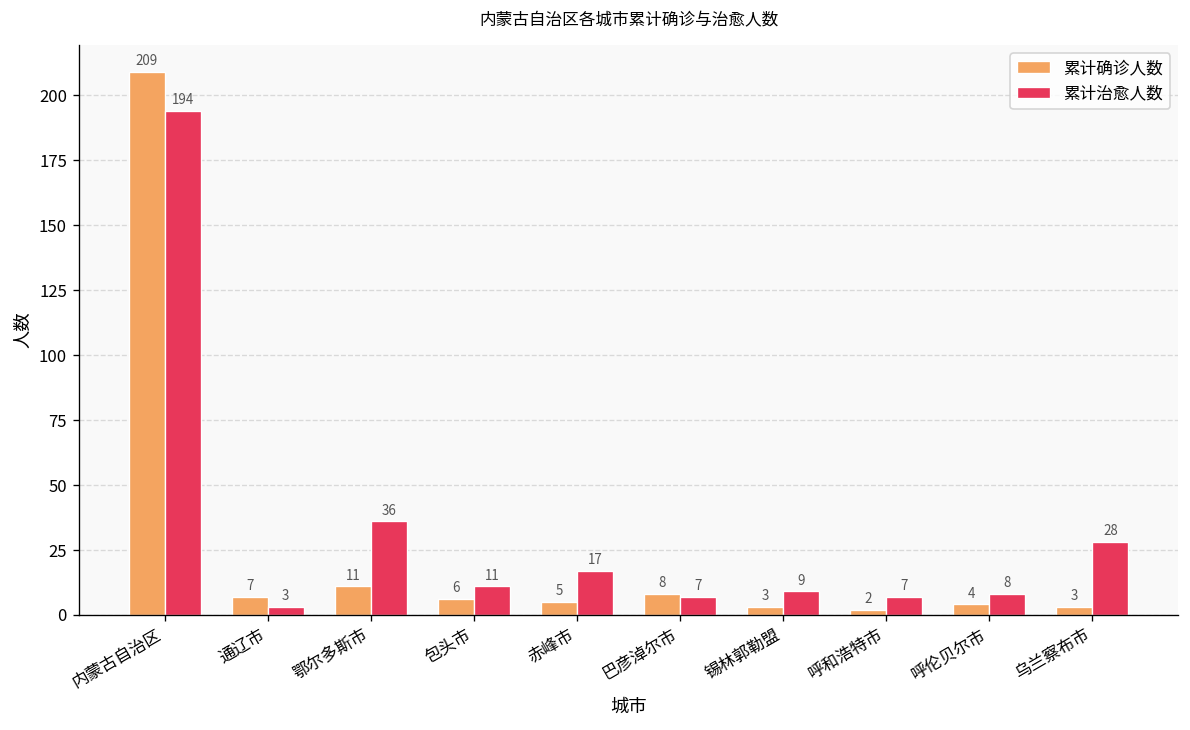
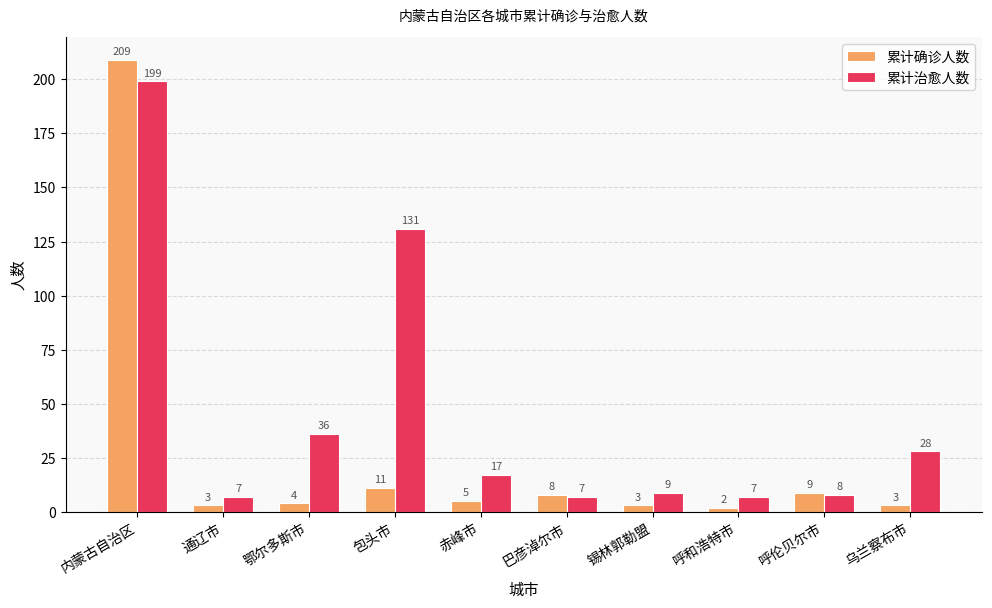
  {
    "累计确诊人数": {
      "内蒙古自治区": 209,
-     "通辽市": 7,
-     "鄂尔多斯市": 11,
-     "包头市": 6,
+     "通辽市": 3,
+     "鄂尔多斯市": 4,
+     "包头市": 11,
      "赤峰市": 5,
      "巴彦淖尔市": 8,
      "锡林郭勒盟": 3,
      "呼和浩特市": 2,
-     "呼伦贝尔市": 4,
+     "呼伦贝尔市": 9,
      "乌兰察布市": 3
    },
    "累计治愈人数": {
-     "内蒙古自治区": 194,
-     "通辽市": 3,
+     "内蒙古自治区": 199,
+     "通辽市": 7,
      "鄂尔多斯市": 36,
-     "包头市": 11,
+     "包头市": 131,
      "赤峰市": 17,
      "巴彦淖尔市": 7,
      "锡林郭勒盟": 9,
      "呼和浩特市": 7,
      "呼伦贝尔市": 8,
      "乌兰察布市": 28
    }
  }
